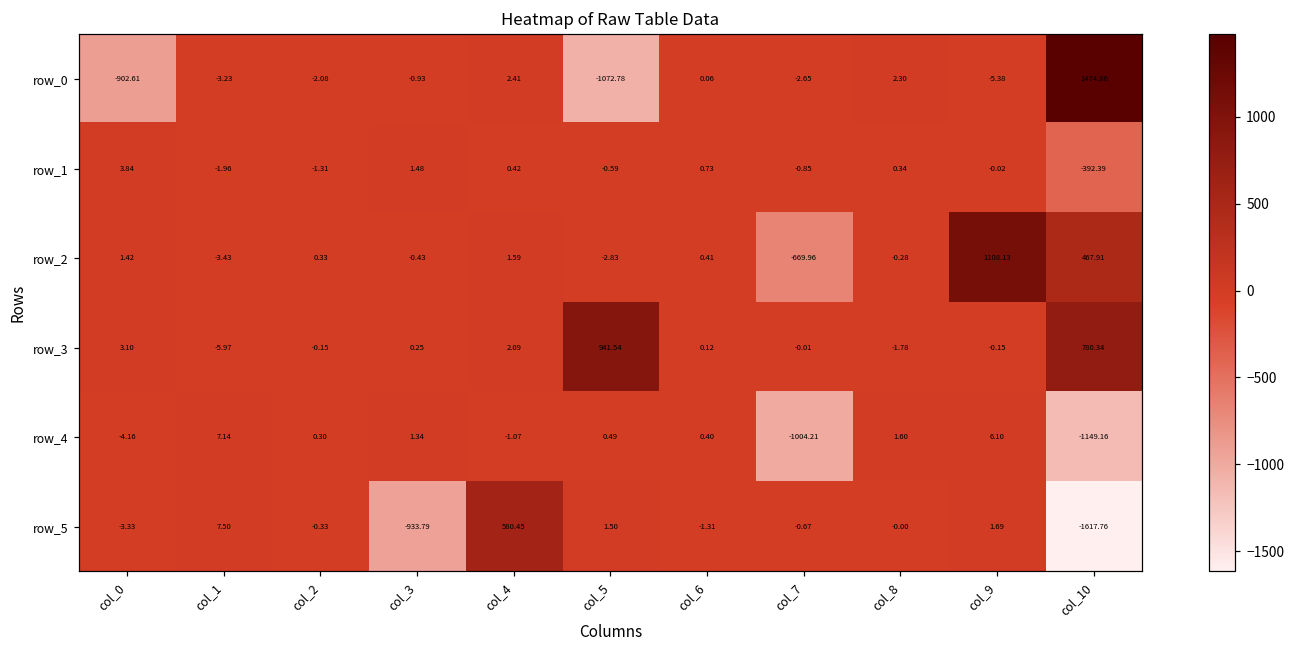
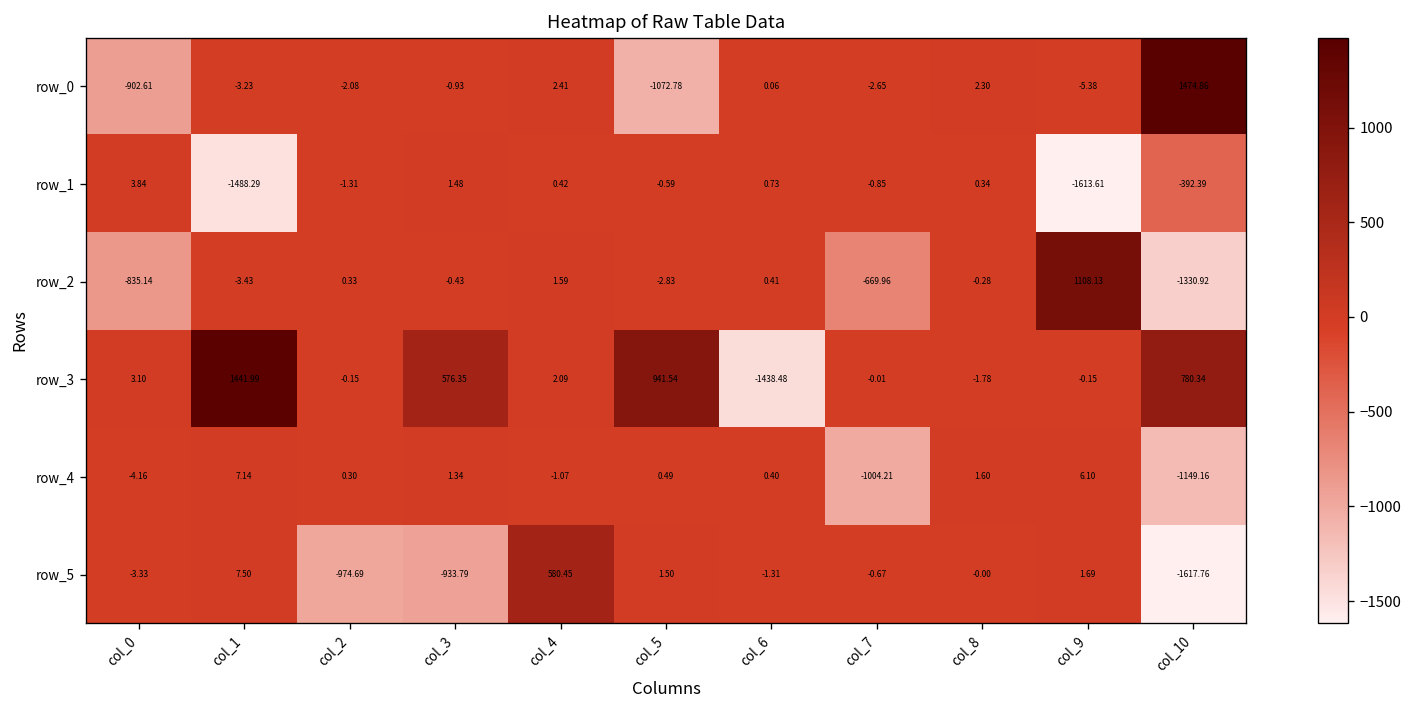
  {
    "row_0": {
      "col_0": -902.61,
      "col_1": -3.23,
      "col_2": -2.08,
      "col_3": -0.93,
      "col_4": 2.41,
      "col_5": -1072.78,
      "col_6": 0.06,
      "col_7": -2.65,
      "col_8": 2.30,
      "col_9": -5.38,
      "col_10": 1474.86
    },
    "row_1": {
      "col_0": 3.84,
-     "col_1": -1.96,
+     "col_1": -1488.29,
      "col_2": -1.31,
      "col_3": 1.48,
      "col_4": 0.42,
      "col_5": -0.59,
      "col_6": 0.73,
      "col_7": -0.85,
      "col_8": 0.34,
-     "col_9": -0.02,
+     "col_9": -1613.61,
      "col_10": -392.39
    },
    "row_2": {
-     "col_0": 1.42,
+     "col_0": -835.14,
      "col_1": -3.43,
      "col_2": 0.33,
      "col_3": -0.43,
      "col_4": 1.59,
      "col_5": -2.83,
      "col_6": 0.41,
      "col_7": -669.96,
      "col_8": -0.28,
      "col_9": 1108.13,
-     "col_10": 467.91
+     "col_10": -1330.92
    },
    "row_3": {
      "col_0": 3.10,
-     "col_1": -5.97,
+     "col_1": 1441.99,
      "col_2": -0.15,
-     "col_3": 0.25,
+     "col_3": 576.35,
      "col_4": 2.09,
      "col_5": 941.54,
-     "col_6": 0.12,
+     "col_6": -1438.48,
      "col_7": -0.01,
      "col_8": -1.78,
      "col_9": -0.15,
      "col_10": 780.34
    },
    "row_4": {
      "col_0": -4.16,
      "col_1": 7.14,
      "col_2": 0.30,
      "col_3": 1.34,
      "col_4": -1.07,
      "col_5": 0.49,
      "col_6": 0.40,
      "col_7": -1004.21,
      "col_8": 1.60,
      "col_9": 6.10,
      "col_10": -1149.16
    },
    "row_5": {
      "col_0": -3.33,
      "col_1": 7.50,
-     "col_2": -0.33,
+     "col_2": -974.69,
      "col_3": -933.79,
      "col_4": 580.45,
      "col_5": 1.50,
      "col_6": -1.31,
      "col_7": -0.67,
      "col_8": -0.00,
      "col_9": 1.69,
      "col_10": -1617.76
    }
  }
